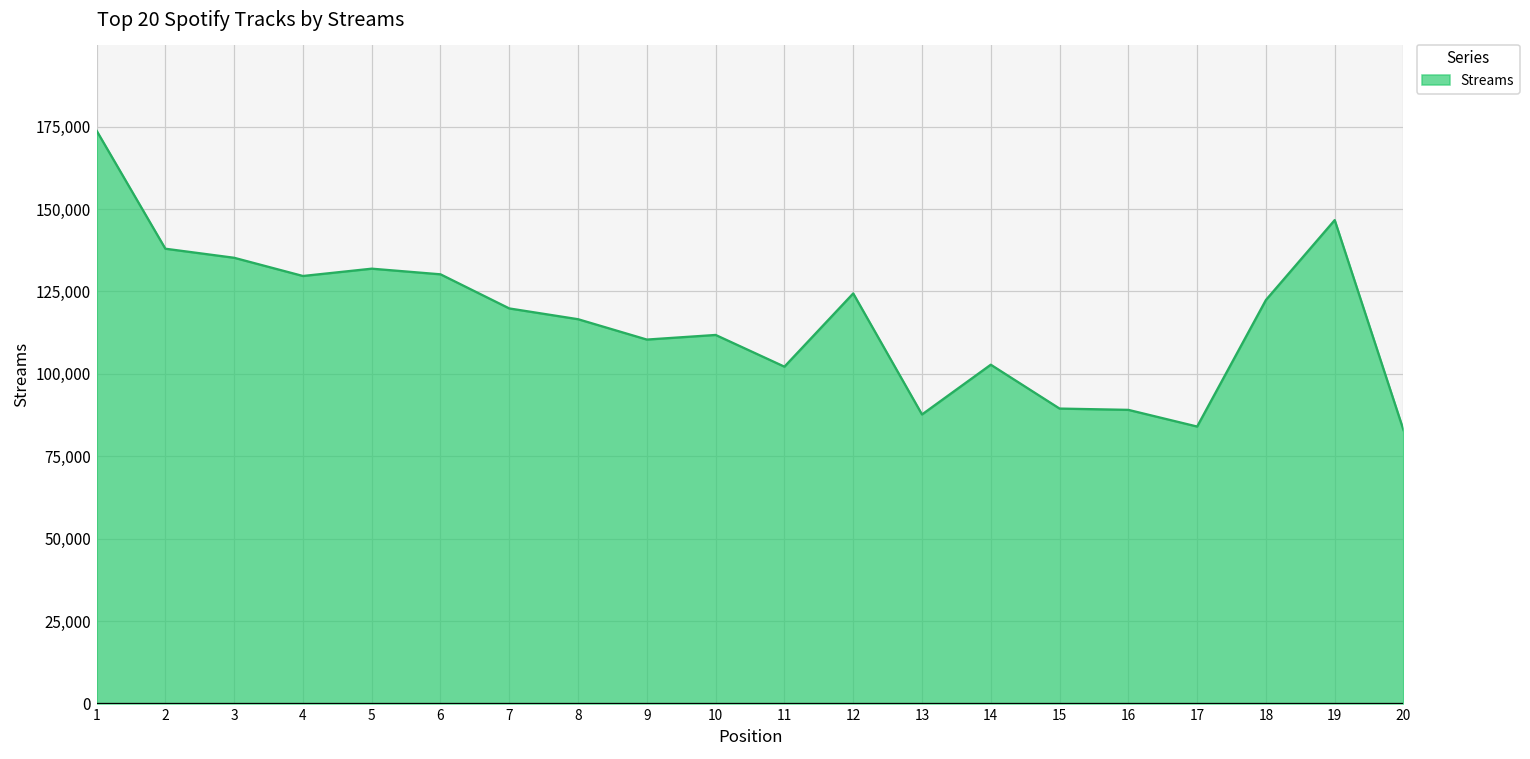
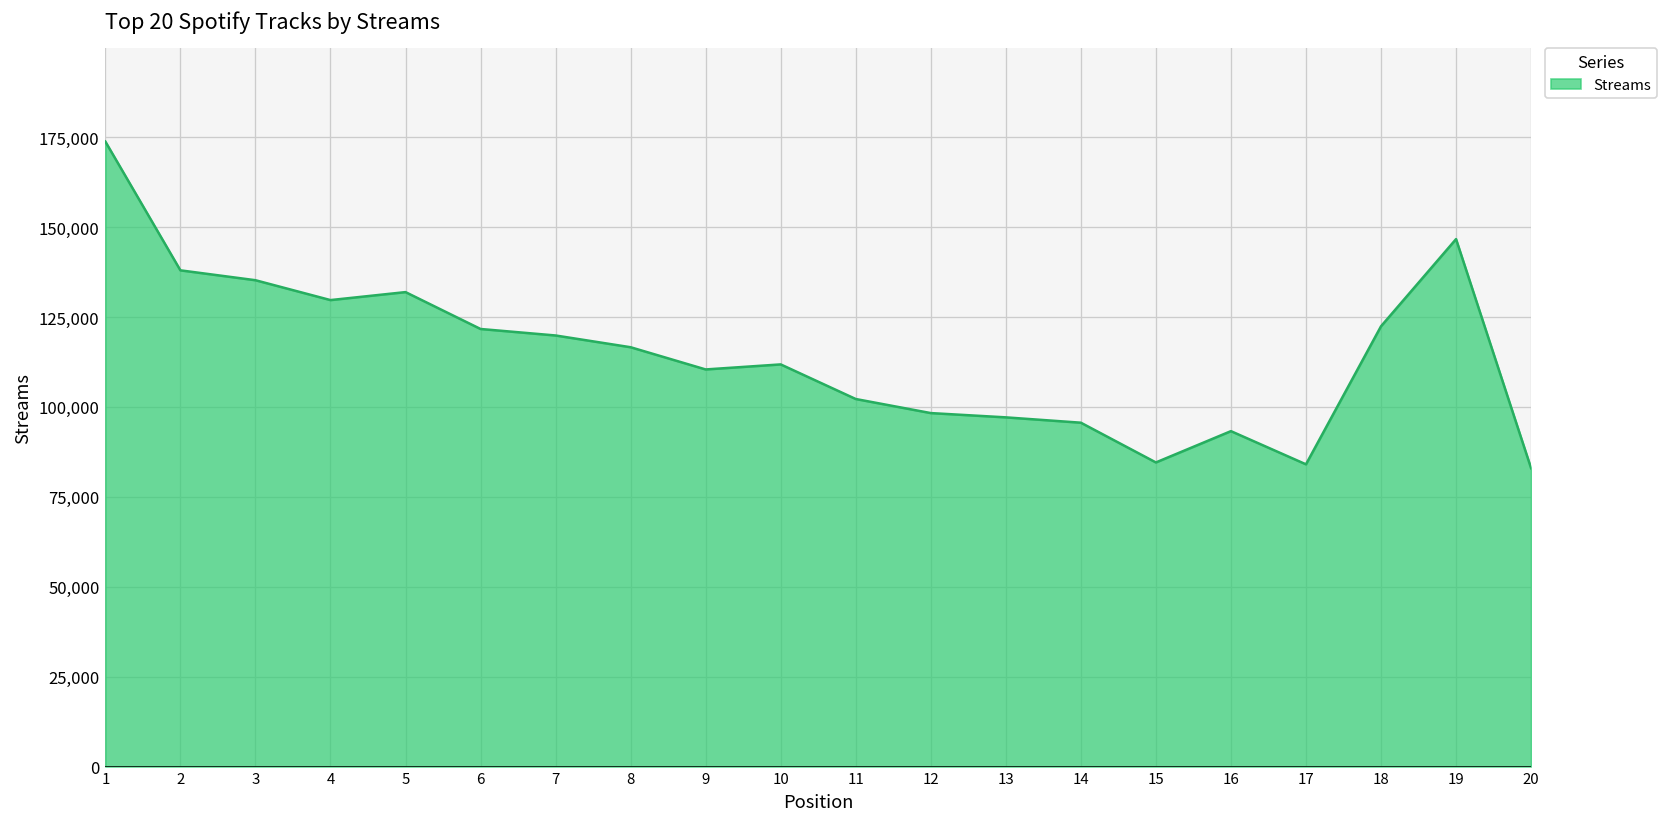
  {
    "1": "174,000",
    "2": "138,000",
    "3": "135,000",
    "4": "130,000",
    "5": "132,000",
-   "6": "130,000",
+   "6": "122,000",
    "7": "120,000",
    "8": "117,000",
    "9": "110,000",
    "10": "112,000",
    "11": "102,000",
-   "12": "124,000",
-   "13": "88,000",
-   "14": "103,000",
-   "15": "89,000",
-   "16": "89,000",
+   "12": "98,000",
+   "13": "97,000",
+   "14": "96,000",
+   "15": "85,000",
+   "16": "93,000",
    "17": "84,000",
    "18": "122,000",
    "19": "147,000",
    "20": "83,000"
  }
